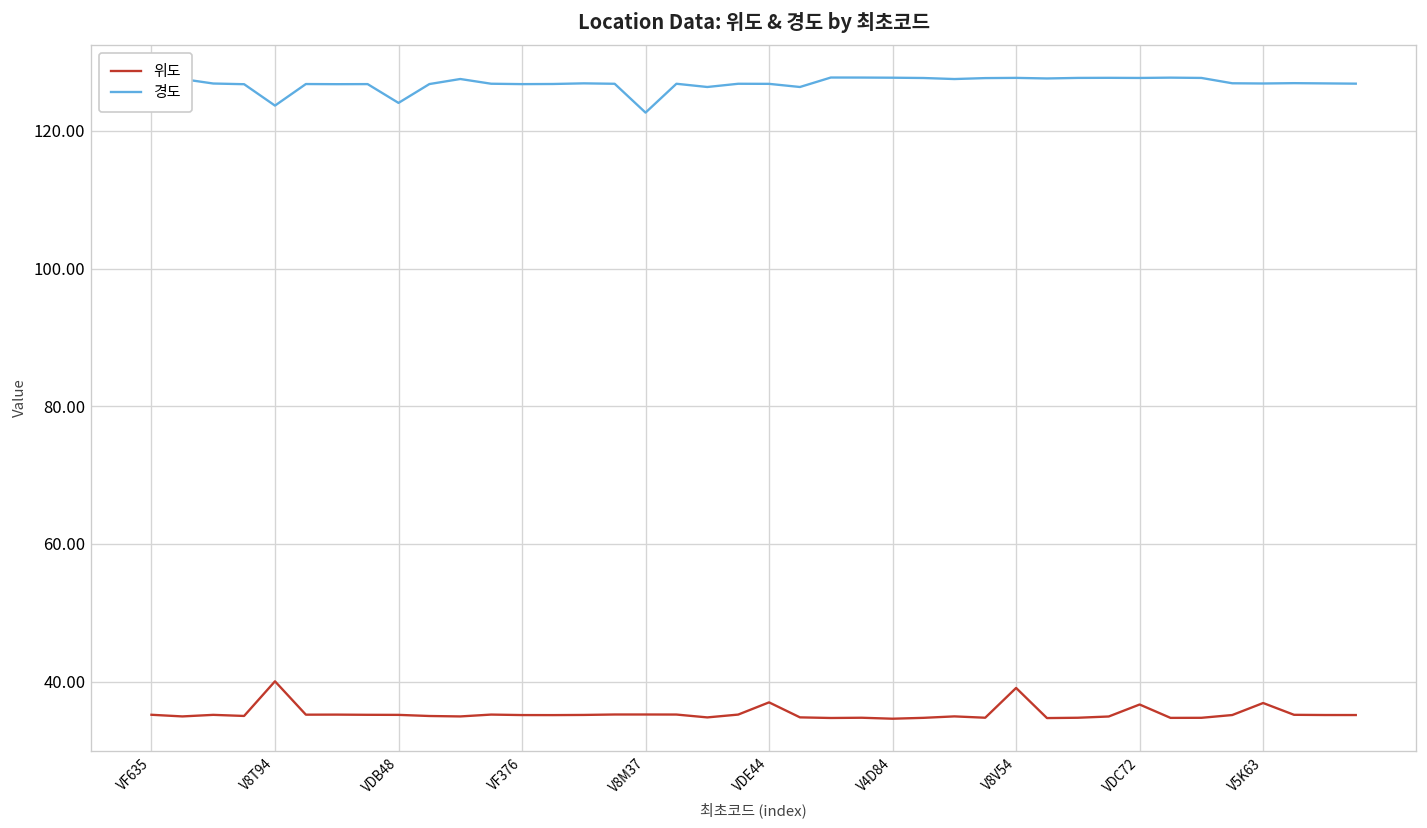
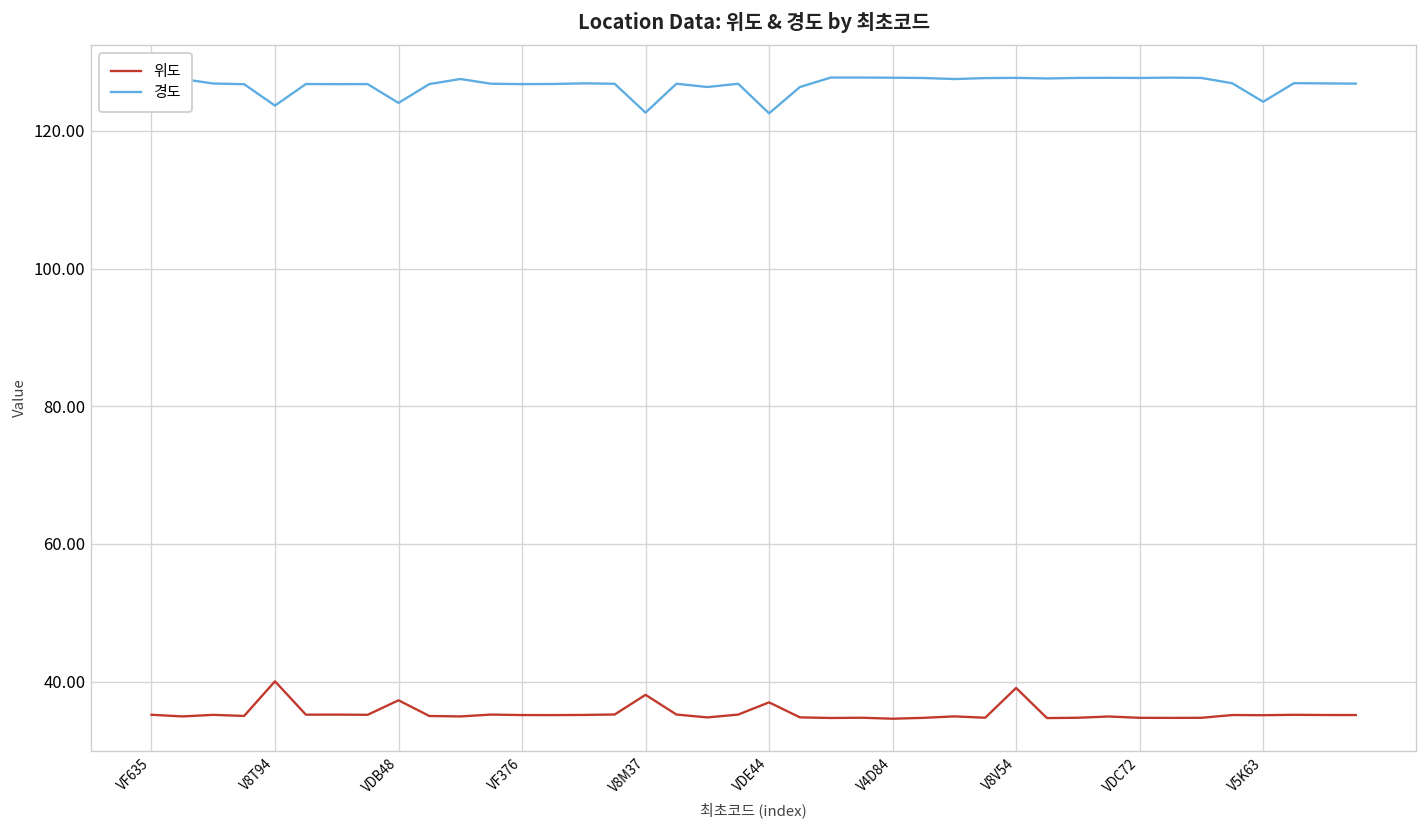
  {
    "위도": {
      "VF635": 35,
      "V8T94": 40,
-     "VDB48": 35,
+     "VDB48": 37,
      "VF376": 35,
-     "V8M37": 35,
+     "V8M37": 38,
      "VDE44": 37,
      "V4D84": 35,
      "V8V54": 39,
-     "VDC72": 37,
-     "V5K63": 37
+     "VDC72": 35,
+     "V5K63": 35
    },
    "경도": {
      "V8T94": 124,
      "VDB48": 124,
      "VF376": 127,
      "V8M37": 123,
-     "VDE44": 127,
+     "VDE44": 123,
      "V4D84": 128,
      "V8V54": 128,
      "VDC72": 128,
-     "V5K63": 127
+     "V5K63": 124
    }
  }
